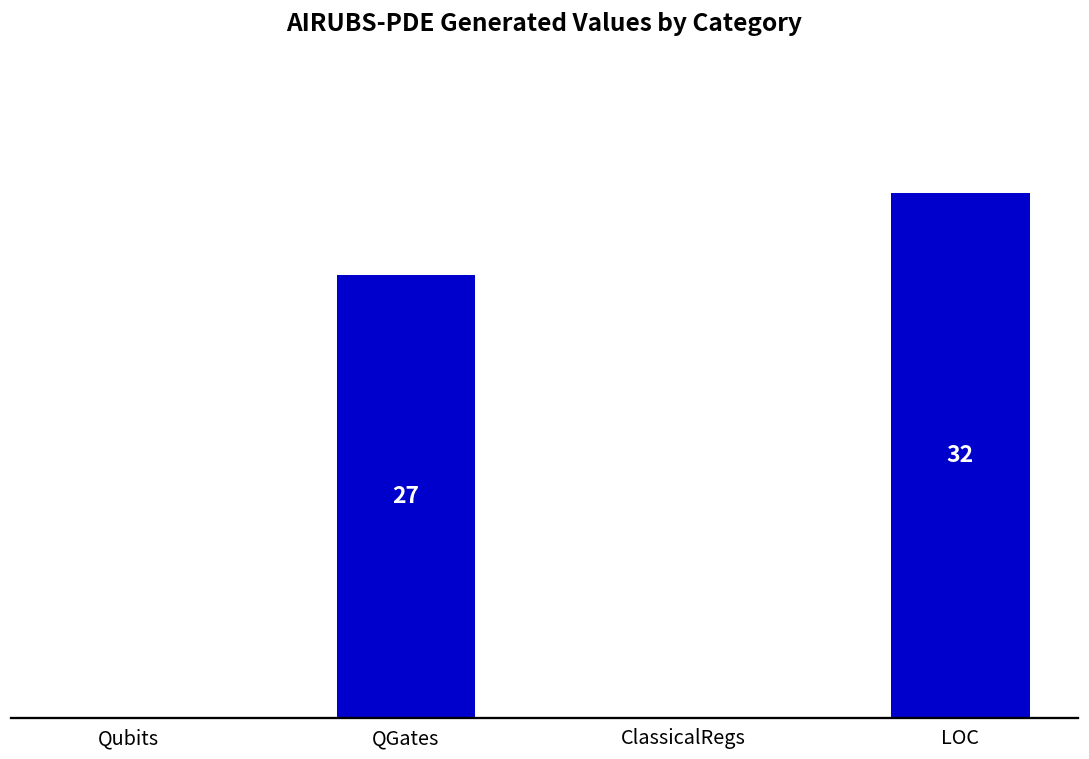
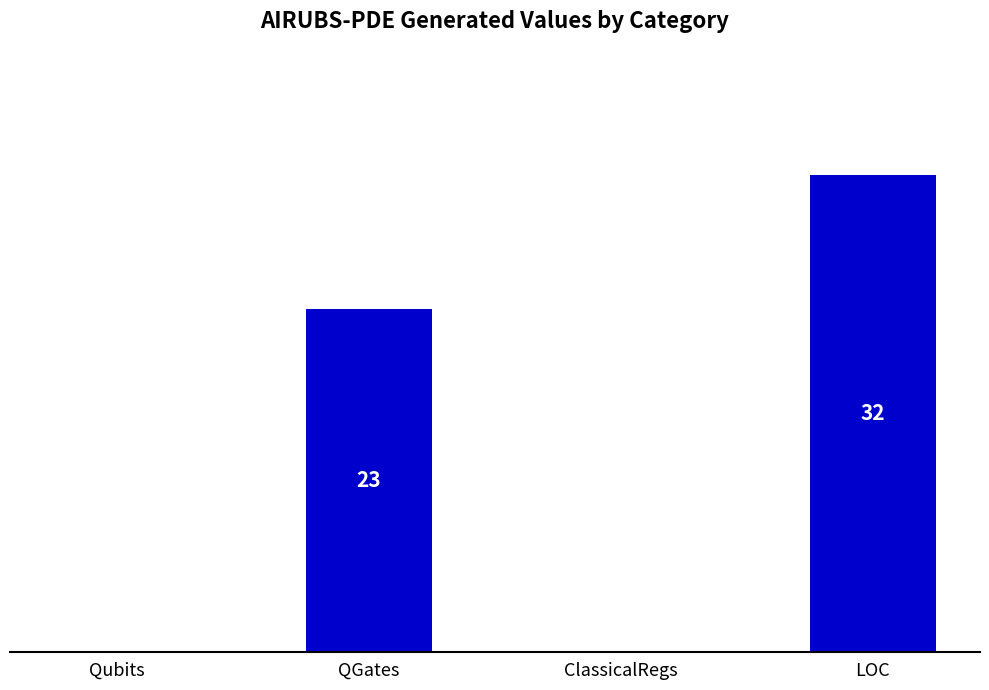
  {
-   "QGates": 27,
+   "QGates": 23,
    "LOC": 32
  }
